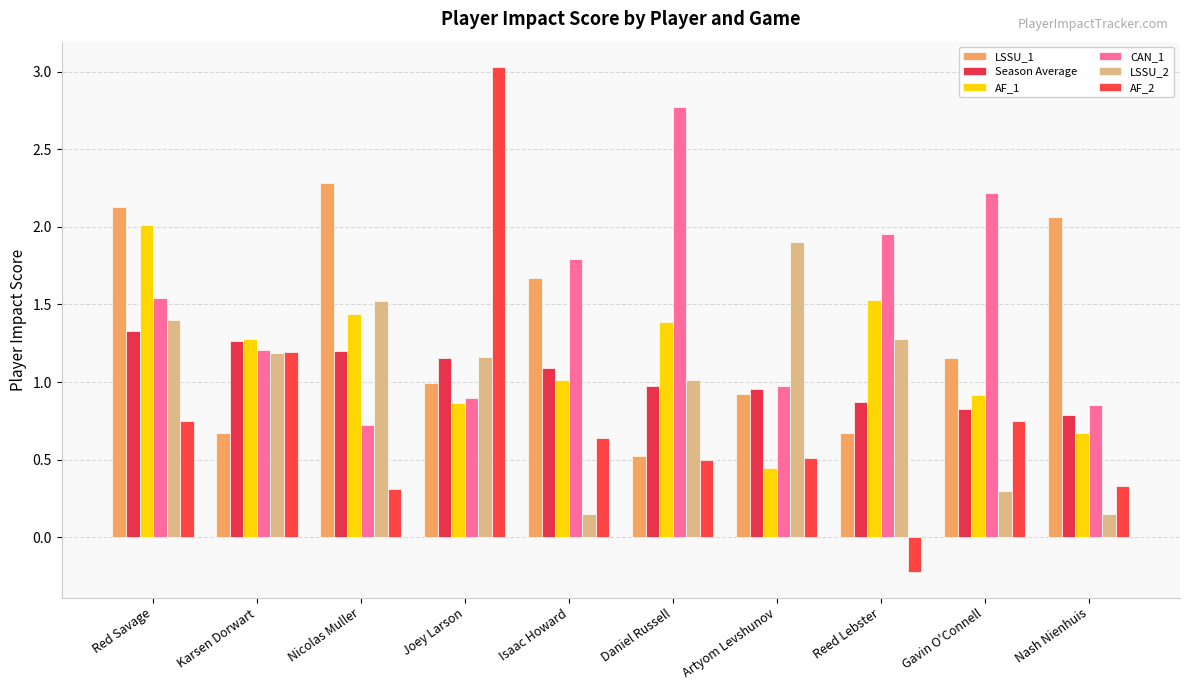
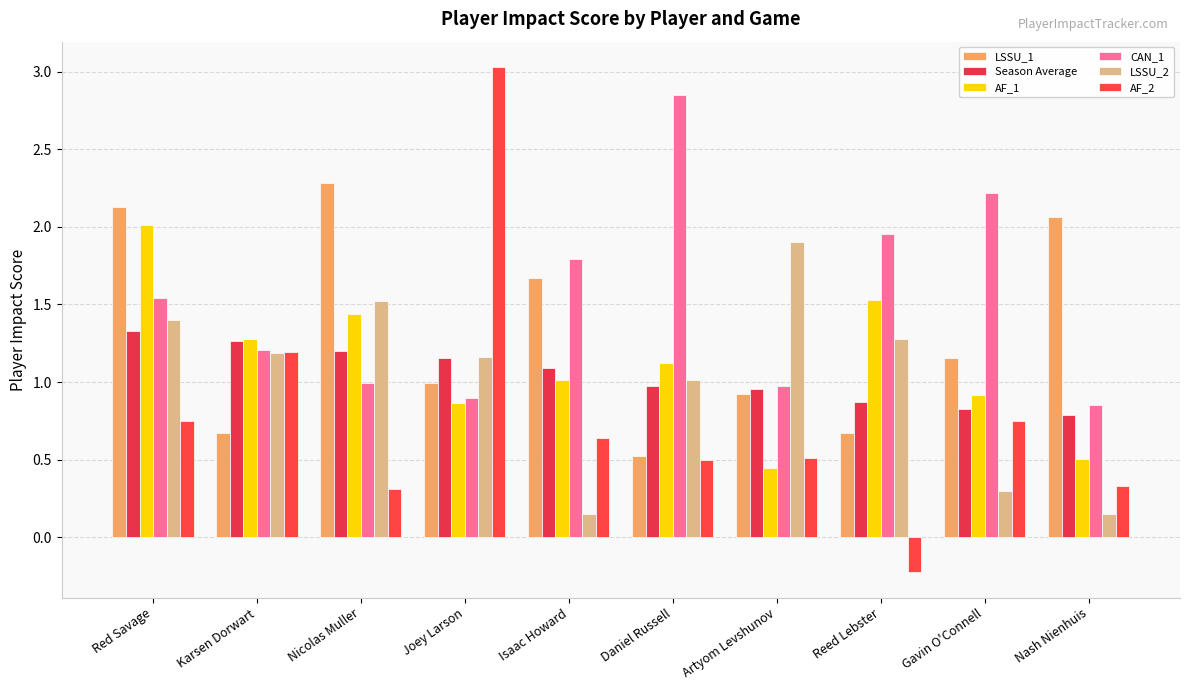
  {
    "AF_1": {
      "Red Savage": 2.01,
      "Karsen Dorwart": 1.28,
      "Nicolas Muller": 1.44,
      "Joey Larson": 0.87,
      "Isaac Howard": 1.02,
-     "Daniel Russell": 1.39,
+     "Daniel Russell": 1.13,
      "Artyom Levshunov": 0.45,
      "Reed Lebster": 1.53,
      "Gavin O'Connell": 0.92,
-     "Nash Nienhuis": 0.68
+     "Nash Nienhuis": 0.51
    },
    "CAN_1": {
      "Red Savage": 1.54,
      "Karsen Dorwart": 1.21,
-     "Nicolas Muller": 0.73,
+     "Nicolas Muller": 0.99,
      "Joey Larson": 0.90,
      "Isaac Howard": 1.80,
-     "Daniel Russell": 2.78,
+     "Daniel Russell": 2.85,
      "Artyom Levshunov": 0.98,
      "Reed Lebster": 1.96,
      "Gavin O'Connell": 2.22,
      "Nash Nienhuis": 0.86
    }
  }
